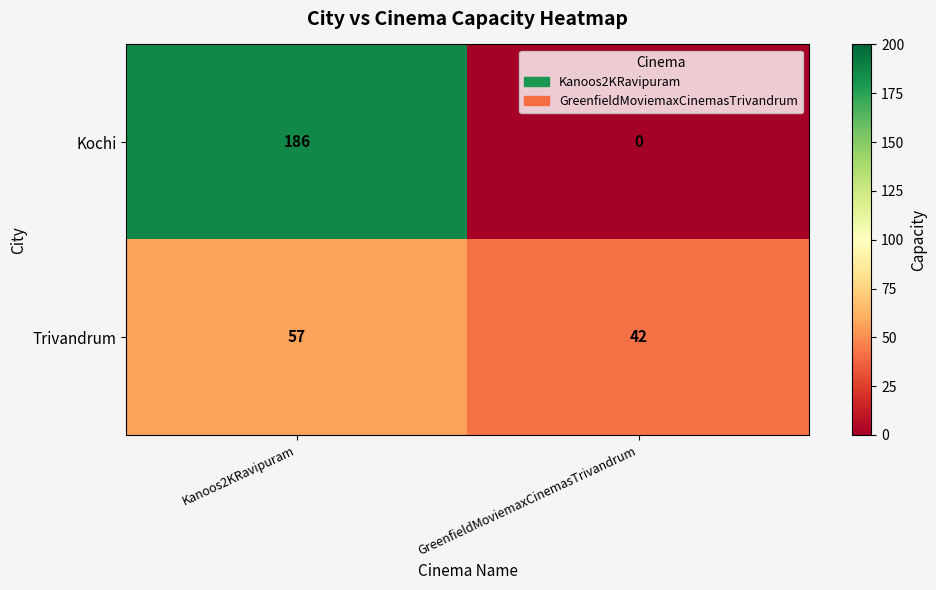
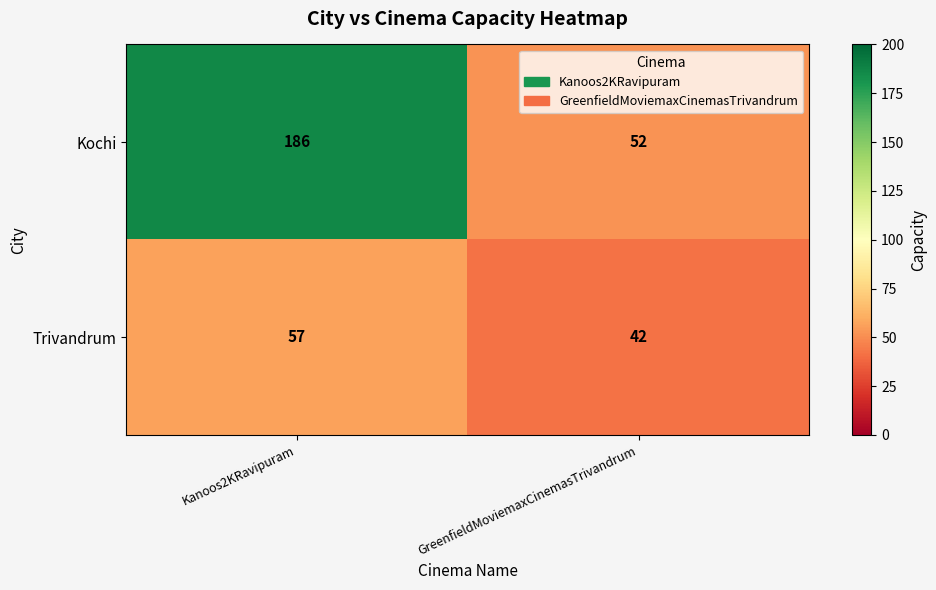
  {
    "Kochi": {
      "Kanoos2KRavipuram": 186,
-     "GreenfieldMoviemaxCinemasTrivandrum": 0
+     "GreenfieldMoviemaxCinemasTrivandrum": 52
    },
    "Trivandrum": {
      "Kanoos2KRavipuram": 57,
      "GreenfieldMoviemaxCinemasTrivandrum": 42
    }
  }
